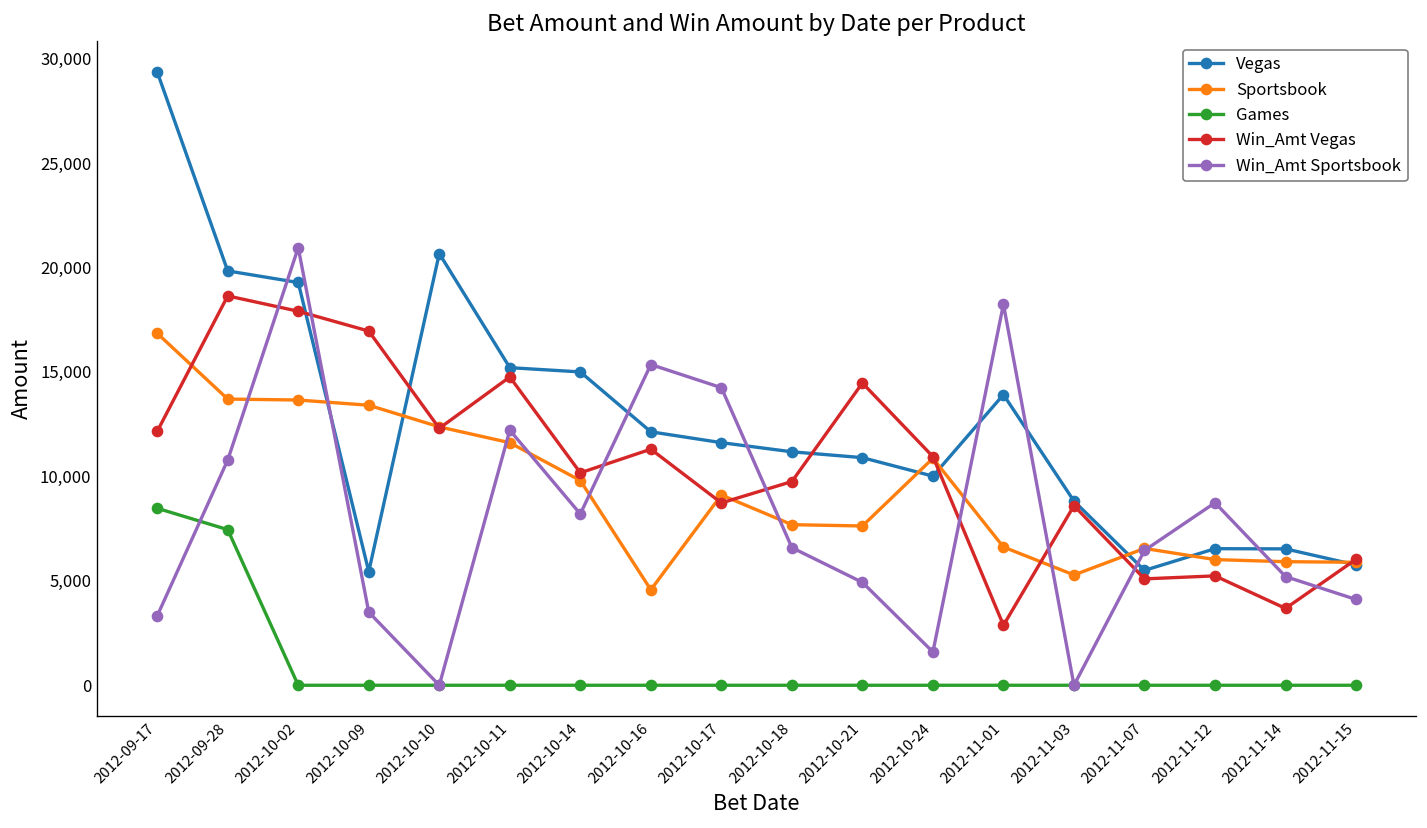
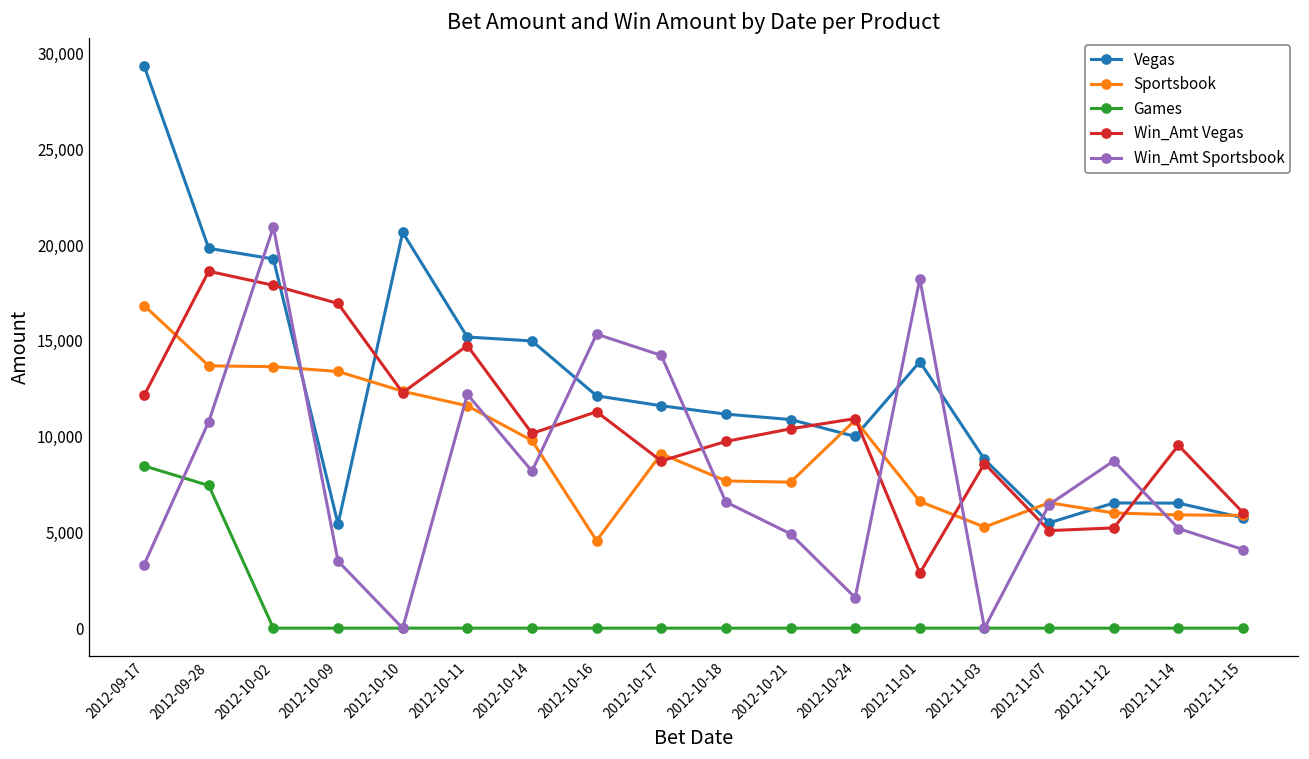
  {
    "Vegas": {
      "2012-09-17": "29,400",
      "2012-09-28": "19,800",
      "2012-10-02": "19,300",
      "2012-10-09": "5,400",
      "2012-10-10": "20,700",
      "2012-10-11": "15,200",
      "2012-10-14": "15,000",
      "2012-10-16": "12,100",
      "2012-10-17": "11,600",
      "2012-10-18": "11,200",
      "2012-10-21": "10,900",
      "2012-10-24": "10,000",
      "2012-11-01": "13,900",
      "2012-11-03": "8,800",
      "2012-11-07": "5,500",
      "2012-11-12": "6,500",
      "2012-11-14": "6,500"
    },
    "Sportsbook": {
      "2012-09-17": "16,900",
      "2012-09-28": "13,700",
      "2012-10-02": "13,700",
      "2012-10-09": "13,400",
      "2012-10-11": "11,600",
      "2012-10-14": "9,800",
      "2012-10-16": "4,600",
      "2012-10-17": "9,100",
      "2012-10-18": "7,700",
      "2012-10-21": "7,600",
      "2012-11-01": "6,600",
      "2012-11-03": "5,300",
      "2012-11-12": "6,000",
      "2012-11-14": "5,900"
    },
    "Games": {
      "2012-09-17": "8,500",
      "2012-09-28": "7,500",
      "2012-10-02": "0",
      "2012-10-09": "0",
      "2012-10-11": "0",
      "2012-10-14": "0",
      "2012-10-16": "0",
      "2012-10-17": "0",
      "2012-10-18": "0",
      "2012-10-21": "0",
      "2012-10-24": "0",
      "2012-11-01": "0",
      "2012-11-07": "0",
      "2012-11-12": "0",
      "2012-11-14": "0",
      "2012-11-15": "0"
    },
    "Win_Amt Vegas": {
      "2012-09-17": "12,200",
      "2012-09-28": "18,600",
      "2012-10-02": "17,900",
      "2012-10-09": "17,000",
      "2012-10-11": "14,800",
      "2012-10-14": "10,200",
      "2012-10-16": "11,300",
      "2012-10-17": "8,700",
      "2012-10-18": "9,800",
-     "2012-10-21": "14,500",
+     "2012-10-21": "10,400",
      "2012-11-01": "2,900",
      "2012-11-03": "8,600",
      "2012-11-07": "5,100",
      "2012-11-12": "5,200",
-     "2012-11-14": "3,700"
+     "2012-11-14": "9,500"
    },
    "Win_Amt Sportsbook": {
      "2012-09-17": "3,300",
      "2012-09-28": "10,800",
      "2012-10-02": "20,900",
      "2012-10-09": "3,500",
      "2012-10-11": "12,200",
      "2012-10-14": "8,200",
      "2012-10-16": "15,400",
      "2012-10-17": "14,200",
      "2012-10-18": "6,600",
      "2012-10-21": "4,900",
      "2012-10-24": "1,600",
      "2012-11-01": "18,200",
      "2012-11-12": "8,700",
      "2012-11-14": "5,200",
      "2012-11-15": "4,100"
    }
  }
